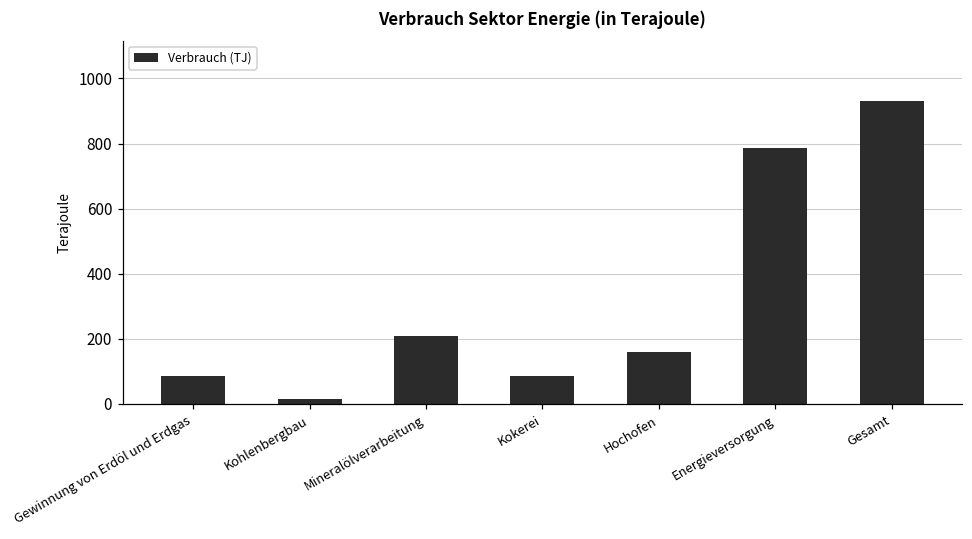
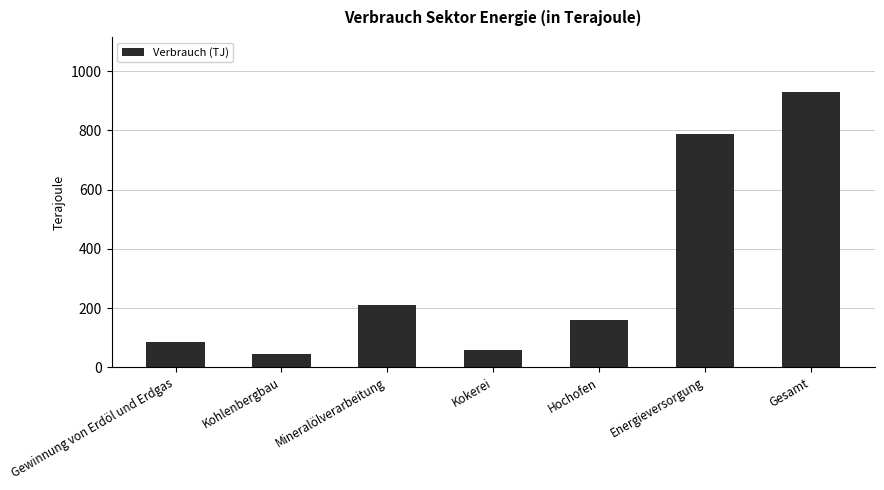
  {
    "Gewinnung von Erdöl und Erdgas": 90,
-   "Kohlenbergbau": 20,
+   "Kohlenbergbau": 50,
    "Mineralölverarbeitung": 210,
-   "Kokerei": 90,
+   "Kokerei": 60,
    "Hochofen": 160,
    "Energieversorgung": 790,
    "Gesamt": 930
  }
